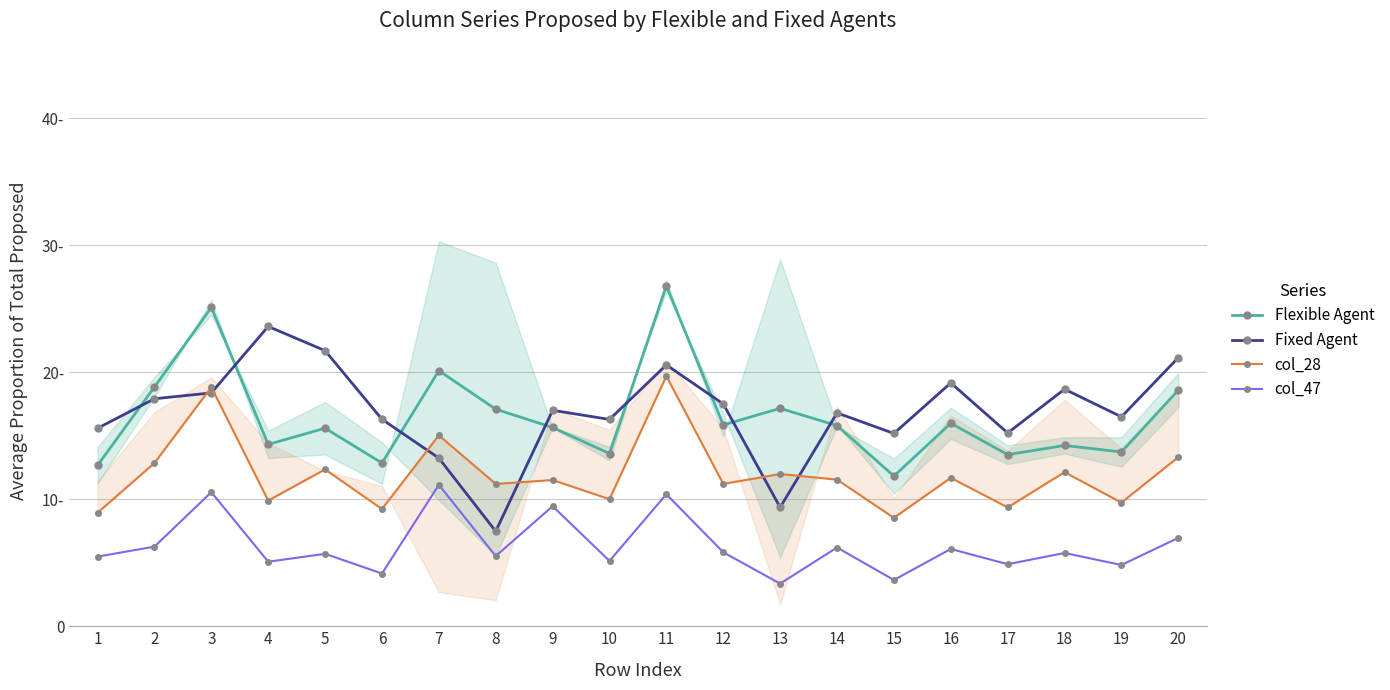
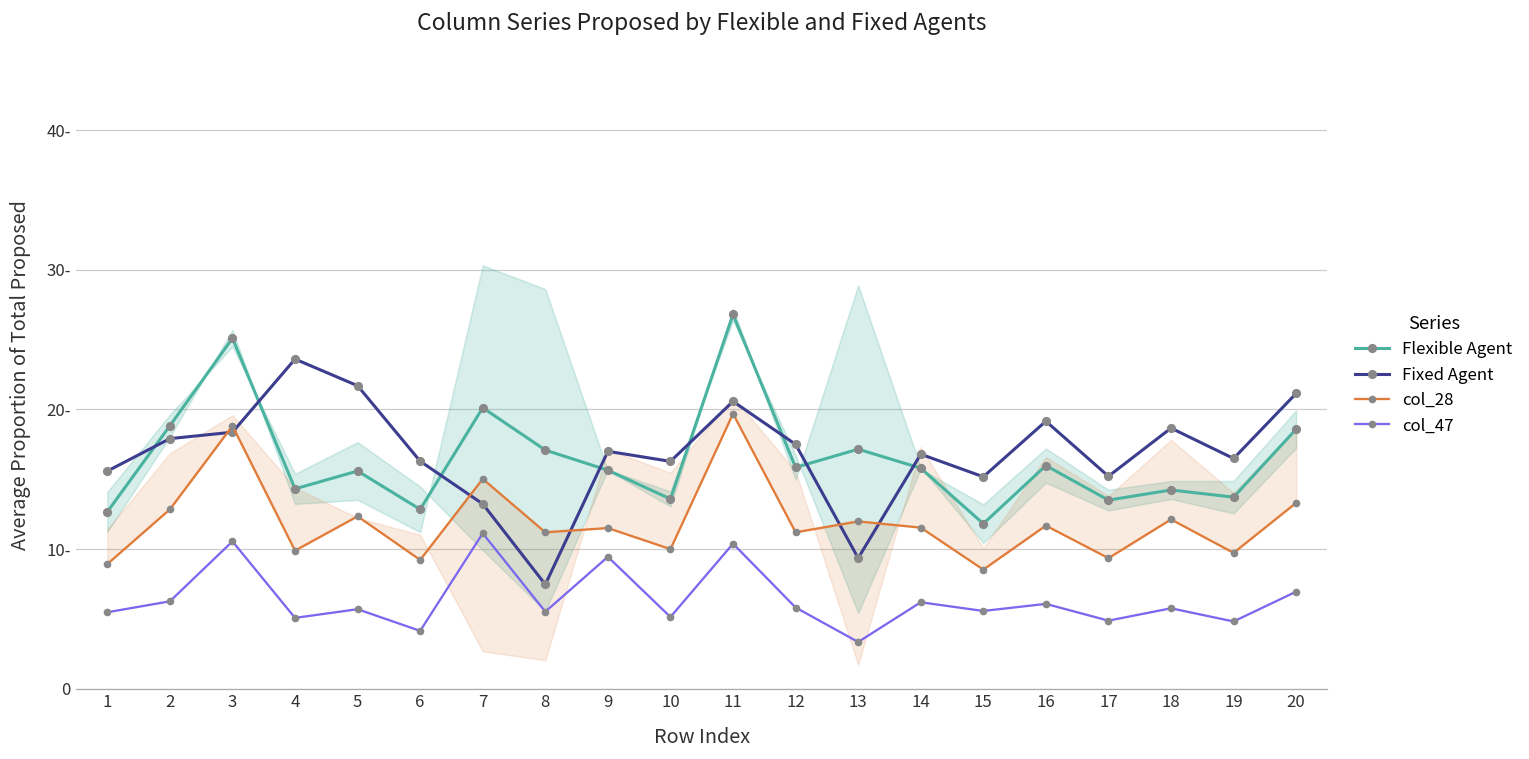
  {
    "Fixed Agent": {
      "1": "15.6-",
      "2": "17.9-",
      "3": "18.4-",
      "4": "23.6-",
      "5": "21.7-",
      "6": "16.3-",
      "7": "13.2-",
      "8": "7.5-",
      "10": "16.3-",
      "11": "20.6-",
      "12": "17.5-",
      "13": "9.4-",
      "14": "16.8-",
      "15": "15.2-",
      "16": "19.2-",
      "17": "15.2-",
      "18": "18.7-",
      "19": "16.5-",
      "20": "21.2-"
    },
    "col_47": {
      "1": "5.5-",
      "2": "6.3-",
      "3": "10.6-",
      "4": "5.1-",
      "5": "5.7-",
      "6": "4.2-",
      "7": "11.1-",
      "8": "5.5-",
      "9": "9.5-",
      "10": "5.1-",
      "11": "10.4-",
      "12": "5.8-",
      "13": "3.4-",
      "14": "6.2-",
-     "15": "3.6-",
+     "15": "5.6-",
      "16": "6.1-",
      "17": "4.9-",
      "18": "5.8-",
      "19": "4.8-",
      "20": "7.0-"
    }
  }
